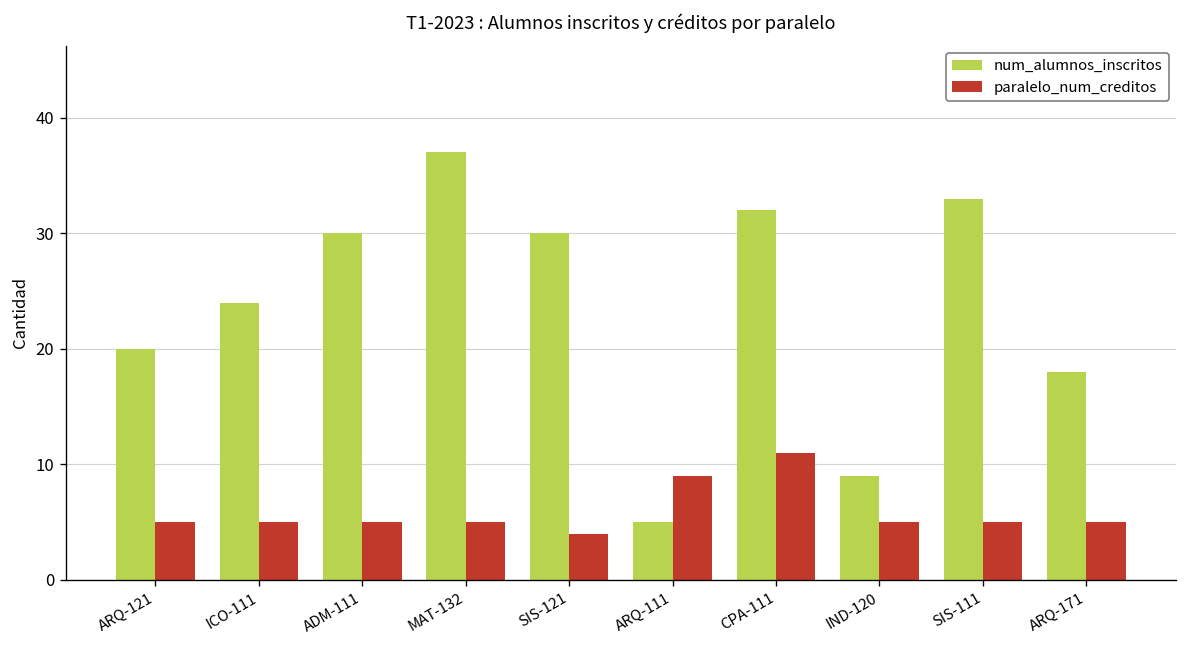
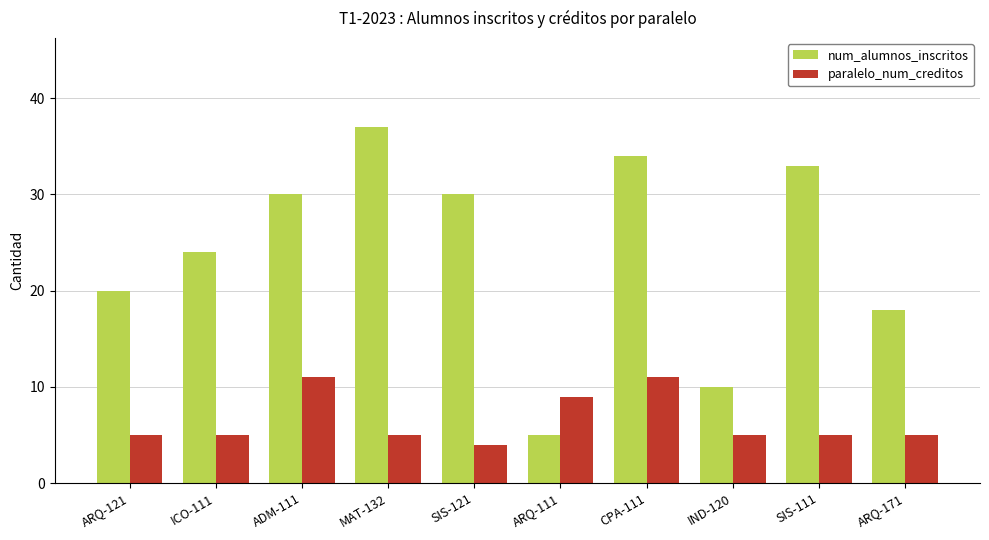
  {
    "num_alumnos_inscritos": {
      "ARQ-121": 20,
      "ICO-111": 24,
      "ADM-111": 30,
      "MAT-132": 37,
      "SIS-121": 30,
      "ARQ-111": 5,
-     "CPA-111": 32,
-     "IND-120": 9,
+     "CPA-111": 34,
+     "IND-120": 10,
      "SIS-111": 33,
      "ARQ-171": 18
    },
    "paralelo_num_creditos": {
      "ARQ-121": 5,
      "ICO-111": 5,
-     "ADM-111": 5,
+     "ADM-111": 11,
      "MAT-132": 5,
      "SIS-121": 4,
      "ARQ-111": 9,
      "CPA-111": 11,
      "IND-120": 5,
      "SIS-111": 5,
      "ARQ-171": 5
    }
  }
